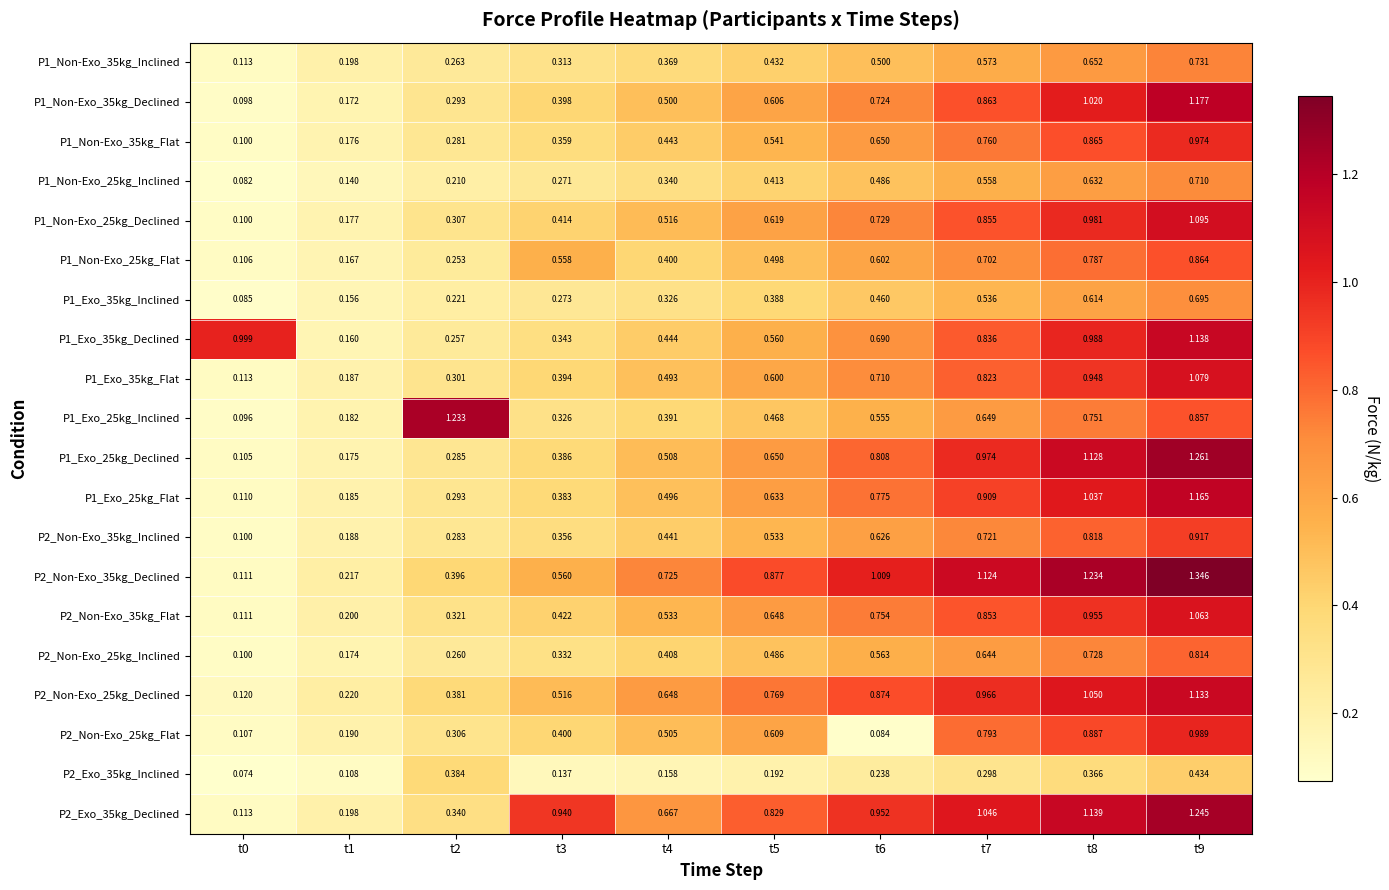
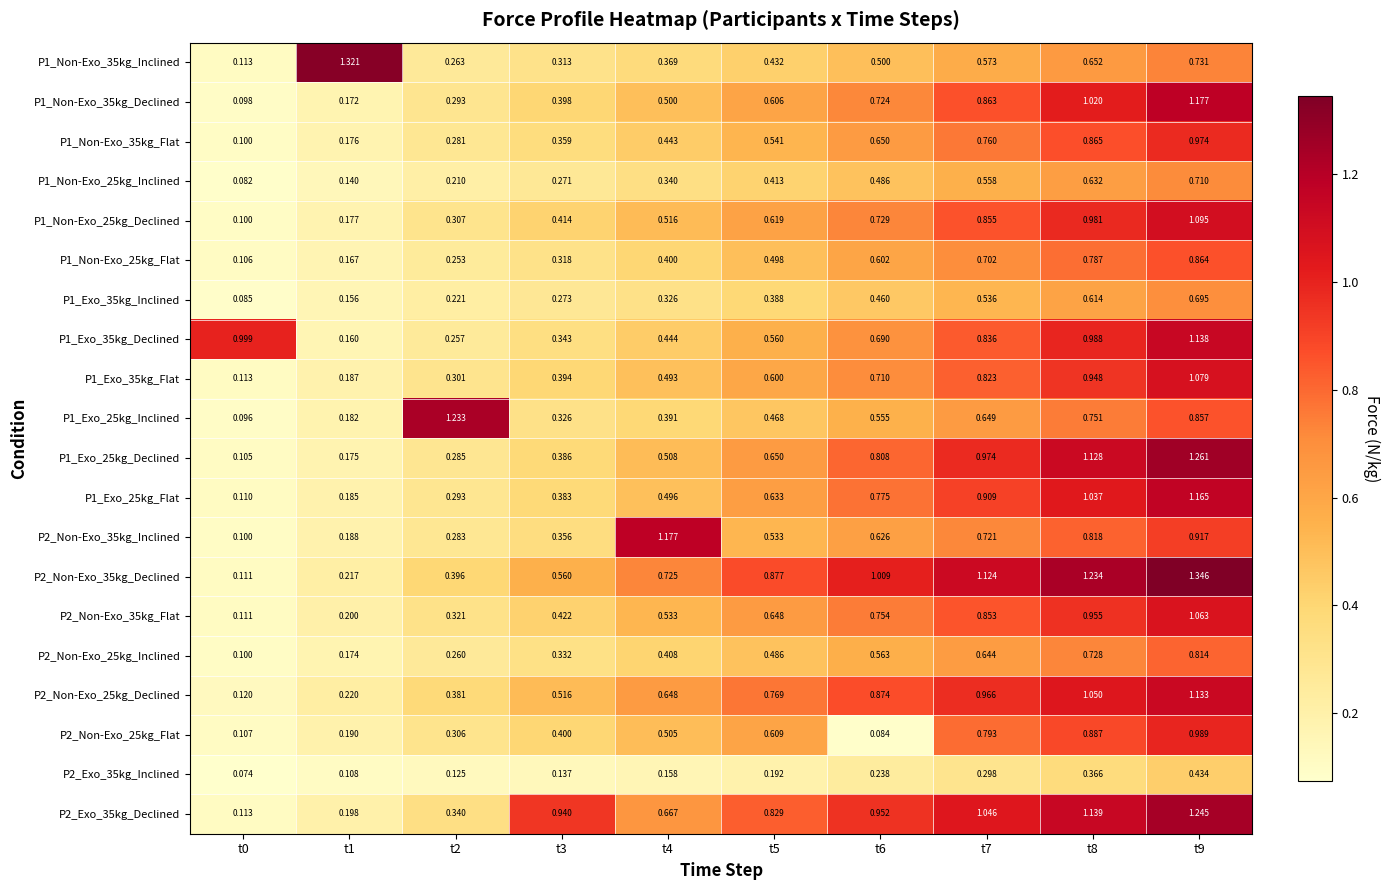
  {
    "P1_Non-Exo_35kg_Inclined": {
      "t0": 0.113,
-     "t1": 0.198,
+     "t1": 1.321,
      "t2": 0.263,
      "t3": 0.313,
      "t4": 0.369,
      "t5": 0.432,
      "t6": 0.500,
      "t7": 0.573,
      "t8": 0.652,
      "t9": 0.731
    },
    "P1_Non-Exo_35kg_Declined": {
      "t0": 0.098,
      "t1": 0.172,
      "t2": 0.293,
      "t3": 0.398,
      "t4": 0.500,
      "t5": 0.606,
      "t6": 0.724,
      "t7": 0.863,
      "t8": 1.020,
      "t9": 1.177
    },
    "P1_Non-Exo_35kg_Flat": {
      "t0": 0.100,
      "t1": 0.176,
      "t2": 0.281,
      "t3": 0.359,
      "t4": 0.443,
      "t5": 0.541,
      "t6": 0.650,
      "t7": 0.760,
      "t8": 0.865,
      "t9": 0.974
    },
    "P1_Non-Exo_25kg_Inclined": {
      "t0": 0.082,
      "t1": 0.140,
      "t2": 0.210,
      "t3": 0.271,
      "t4": 0.340,
      "t5": 0.413,
      "t6": 0.486,
      "t7": 0.558,
      "t8": 0.632,
      "t9": 0.710
    },
    "P1_Non-Exo_25kg_Declined": {
      "t0": 0.100,
      "t1": 0.177,
      "t2": 0.307,
      "t3": 0.414,
      "t4": 0.516,
      "t5": 0.619,
      "t6": 0.729,
      "t7": 0.855,
      "t8": 0.981,
      "t9": 1.095
    },
    "P1_Non-Exo_25kg_Flat": {
      "t0": 0.106,
      "t1": 0.167,
      "t2": 0.253,
-     "t3": 0.558,
+     "t3": 0.318,
      "t4": 0.400,
      "t5": 0.498,
      "t6": 0.602,
      "t7": 0.702,
      "t8": 0.787,
      "t9": 0.864
    },
    "P1_Exo_35kg_Inclined": {
      "t0": 0.085,
      "t1": 0.156,
      "t2": 0.221,
      "t3": 0.273,
      "t4": 0.326,
      "t5": 0.388,
      "t6": 0.460,
      "t7": 0.536,
      "t8": 0.614,
      "t9": 0.695
    },
    "P1_Exo_35kg_Declined": {
      "t0": 0.999,
      "t1": 0.160,
      "t2": 0.257,
      "t3": 0.343,
      "t4": 0.444,
      "t5": 0.560,
      "t6": 0.690,
      "t7": 0.836,
      "t8": 0.988,
      "t9": 1.138
    },
    "P1_Exo_35kg_Flat": {
      "t0": 0.113,
      "t1": 0.187,
      "t2": 0.301,
      "t3": 0.394,
      "t4": 0.493,
      "t5": 0.600,
      "t6": 0.710,
      "t7": 0.823,
      "t8": 0.948,
      "t9": 1.079
    },
    "P1_Exo_25kg_Inclined": {
      "t0": 0.096,
      "t1": 0.182,
      "t2": 1.233,
      "t3": 0.326,
      "t4": 0.391,
      "t5": 0.468,
      "t6": 0.555,
      "t7": 0.649,
      "t8": 0.751,
      "t9": 0.857
    },
    "P1_Exo_25kg_Declined": {
      "t0": 0.105,
      "t1": 0.175,
      "t2": 0.285,
      "t3": 0.386,
      "t4": 0.508,
      "t5": 0.650,
      "t6": 0.808,
      "t7": 0.974,
      "t8": 1.128,
      "t9": 1.261
    },
    "P1_Exo_25kg_Flat": {
      "t0": 0.110,
      "t1": 0.185,
      "t2": 0.293,
      "t3": 0.383,
      "t4": 0.496,
      "t5": 0.633,
      "t6": 0.775,
      "t7": 0.909,
      "t8": 1.037,
      "t9": 1.165
    },
    "P2_Non-Exo_35kg_Inclined": {
      "t0": 0.100,
      "t1": 0.188,
      "t2": 0.283,
      "t3": 0.356,
-     "t4": 0.441,
+     "t4": 1.177,
      "t5": 0.533,
      "t6": 0.626,
      "t7": 0.721,
      "t8": 0.818,
      "t9": 0.917
    },
    "P2_Non-Exo_35kg_Declined": {
      "t0": 0.111,
      "t1": 0.217,
      "t2": 0.396,
      "t3": 0.560,
      "t4": 0.725,
      "t5": 0.877,
      "t6": 1.009,
      "t7": 1.124,
      "t8": 1.234,
      "t9": 1.346
    },
    "P2_Non-Exo_35kg_Flat": {
      "t0": 0.111,
      "t1": 0.200,
      "t2": 0.321,
      "t3": 0.422,
      "t4": 0.533,
      "t5": 0.648,
      "t6": 0.754,
      "t7": 0.853,
      "t8": 0.955,
      "t9": 1.063
    },
    "P2_Non-Exo_25kg_Inclined": {
      "t0": 0.100,
      "t1": 0.174,
      "t2": 0.260,
      "t3": 0.332,
      "t4": 0.408,
      "t5": 0.486,
      "t6": 0.563,
      "t7": 0.644,
      "t8": 0.728,
      "t9": 0.814
    },
    "P2_Non-Exo_25kg_Declined": {
      "t0": 0.120,
      "t1": 0.220,
      "t2": 0.381,
      "t3": 0.516,
      "t4": 0.648,
      "t5": 0.769,
      "t6": 0.874,
      "t7": 0.966,
      "t8": 1.050,
      "t9": 1.133
    },
    "P2_Non-Exo_25kg_Flat": {
      "t0": 0.107,
      "t1": 0.190,
      "t2": 0.306,
      "t3": 0.400,
      "t4": 0.505,
      "t5": 0.609,
      "t6": 0.084,
      "t7": 0.793,
      "t8": 0.887,
      "t9": 0.989
    },
    "P2_Exo_35kg_Inclined": {
      "t0": 0.074,
      "t1": 0.108,
-     "t2": 0.384,
+     "t2": 0.125,
      "t3": 0.137,
      "t4": 0.158,
      "t5": 0.192,
      "t6": 0.238,
      "t7": 0.298,
      "t8": 0.366,
      "t9": 0.434
    },
    "P2_Exo_35kg_Declined": {
      "t0": 0.113,
      "t1": 0.198,
      "t2": 0.340,
      "t3": 0.940,
      "t4": 0.667,
      "t5": 0.829,
      "t6": 0.952,
      "t7": 1.046,
      "t8": 1.139,
      "t9": 1.245
    }
  }
